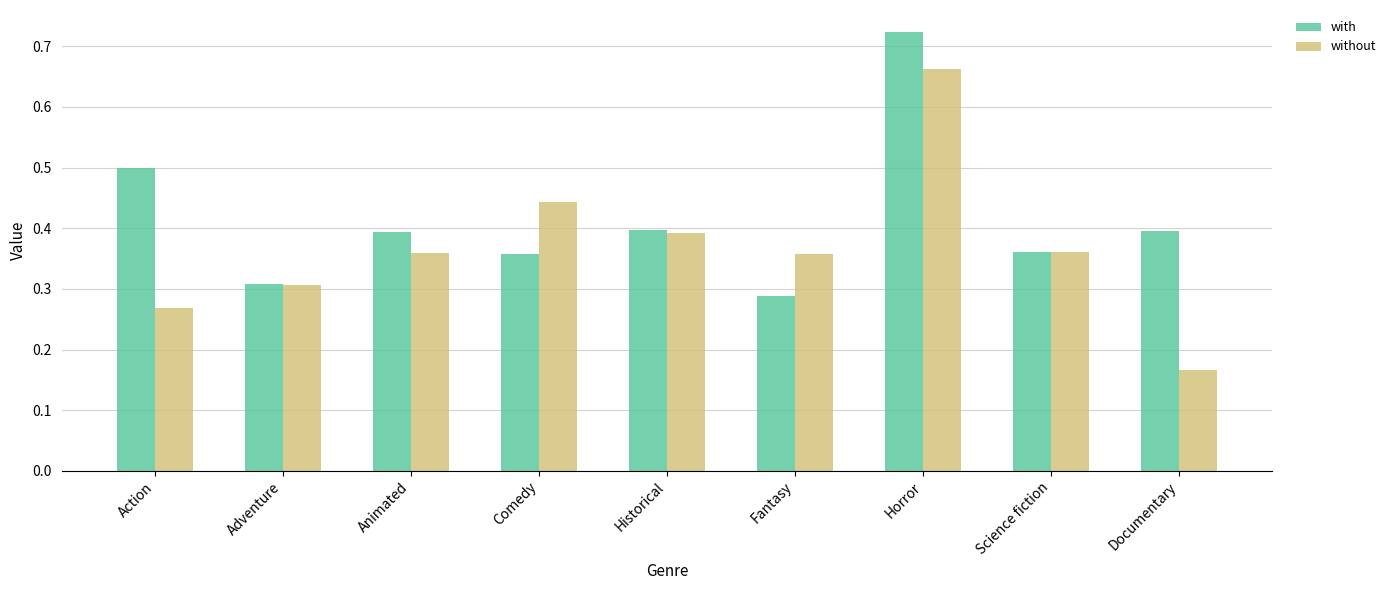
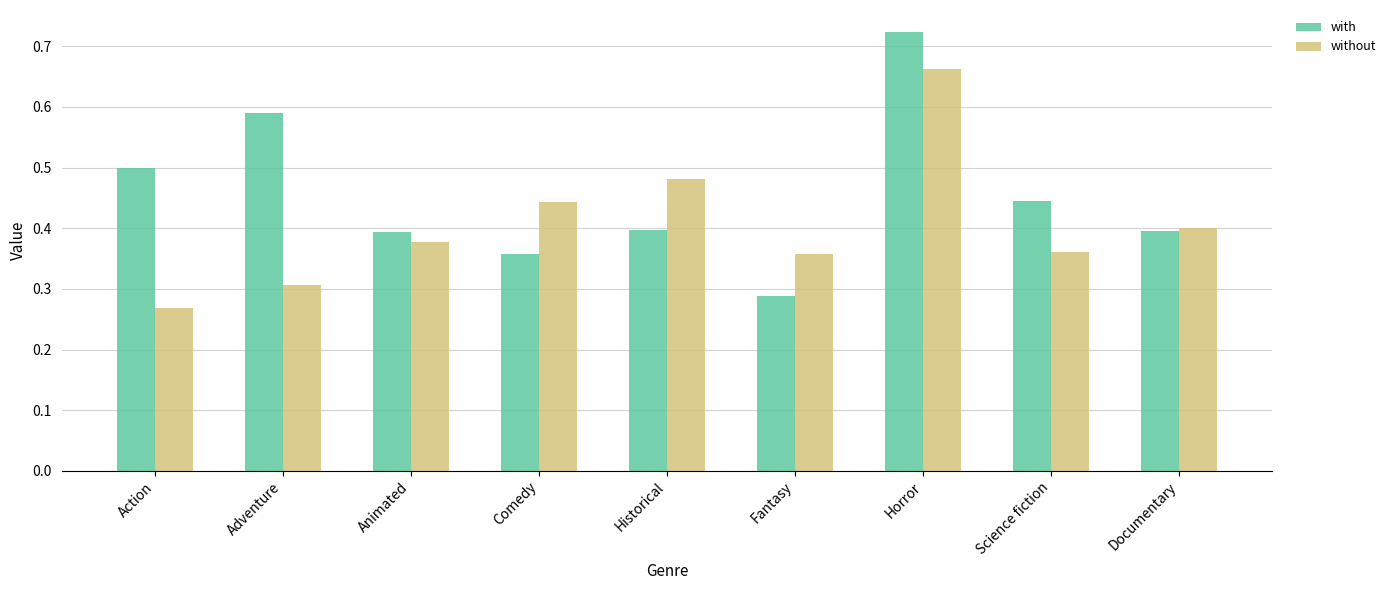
  {
    "with": {
      "Action": 0.50,
-     "Adventure": 0.31,
+     "Adventure": 0.59,
      "Animated": 0.39,
      "Comedy": 0.36,
      "Historical": 0.40,
      "Fantasy": 0.29,
      "Horror": 0.72,
-     "Science fiction": 0.36,
+     "Science fiction": 0.45,
      "Documentary": 0.40
    },
    "without": {
      "Action": 0.27,
      "Adventure": 0.31,
-     "Animated": 0.36,
+     "Animated": 0.38,
      "Comedy": 0.44,
-     "Historical": 0.39,
+     "Historical": 0.48,
      "Fantasy": 0.36,
      "Horror": 0.66,
      "Science fiction": 0.36,
-     "Documentary": 0.17
+     "Documentary": 0.40
    }
  }
